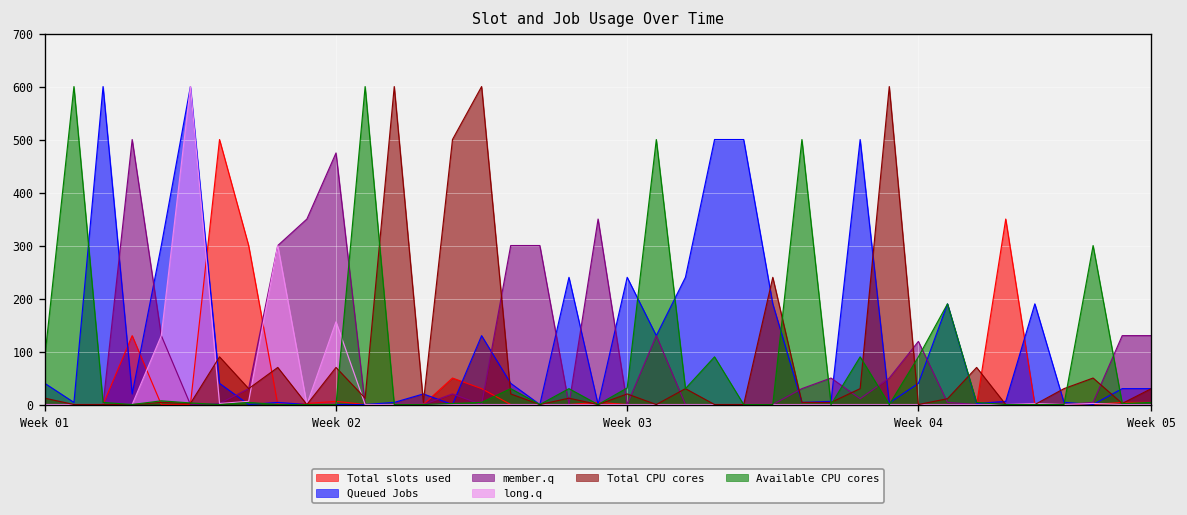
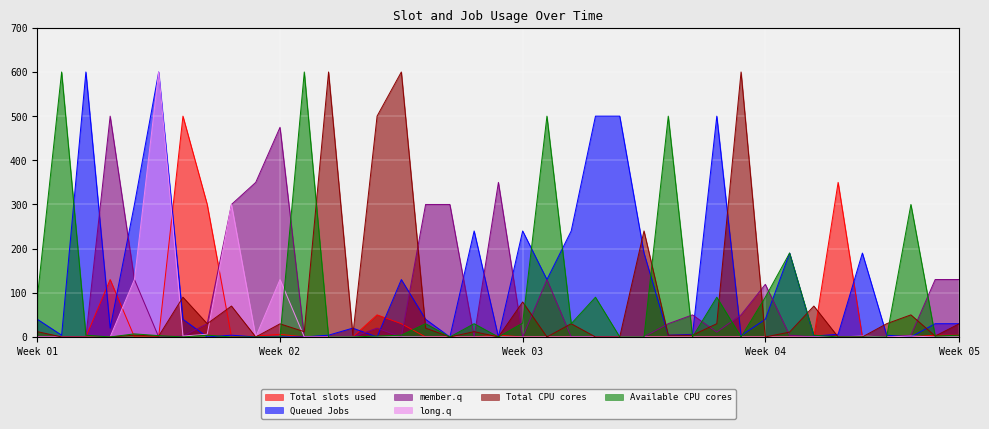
  {
    "Total slots used": {
      "Week 02": 10
    },
    "Queued Jobs": {
      "Week 01": 40,
      "Week 03": 240,
      "Week 04": 40
    },
    "member.q": {
      "Week 02": 470,
      "Week 04": 120,
      "Week 05": 130
    },
    "long.q": {
-     "Week 02": 160
+     "Week 02": 130
    },
    "Total CPU cores": {
      "Week 01": 10,
-     "Week 02": 70,
-     "Week 03": 20
+     "Week 02": 30,
+     "Week 03": 80
    },
    "Available CPU cores": {
      "Week 01": 90,
      "Week 03": 30,
      "Week 04": 90
    }
  }
